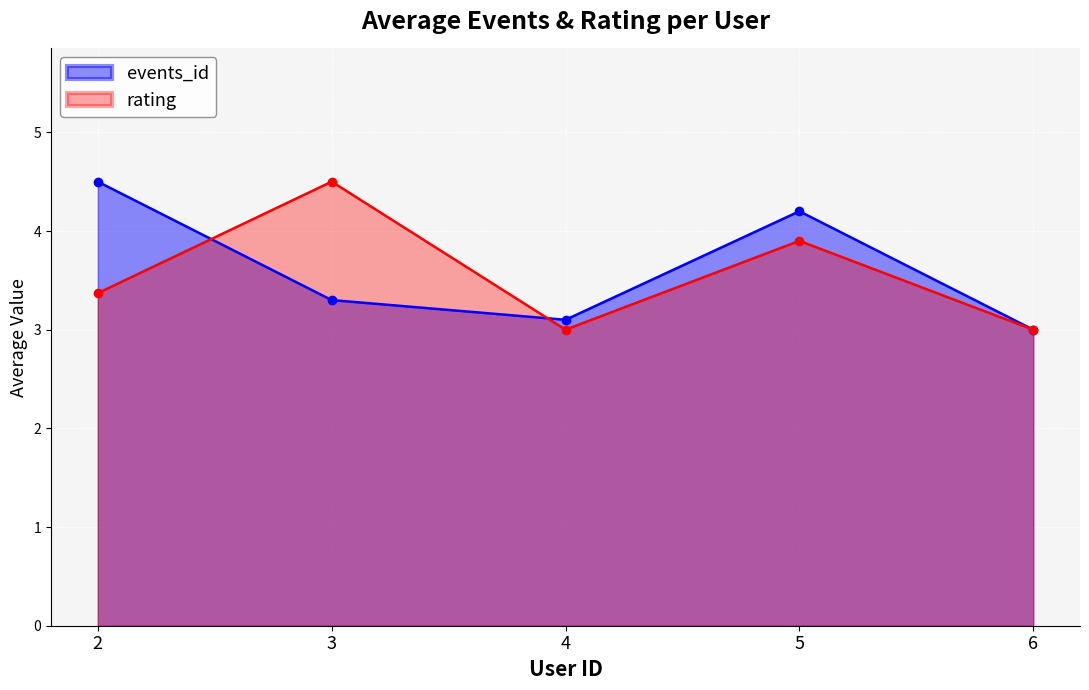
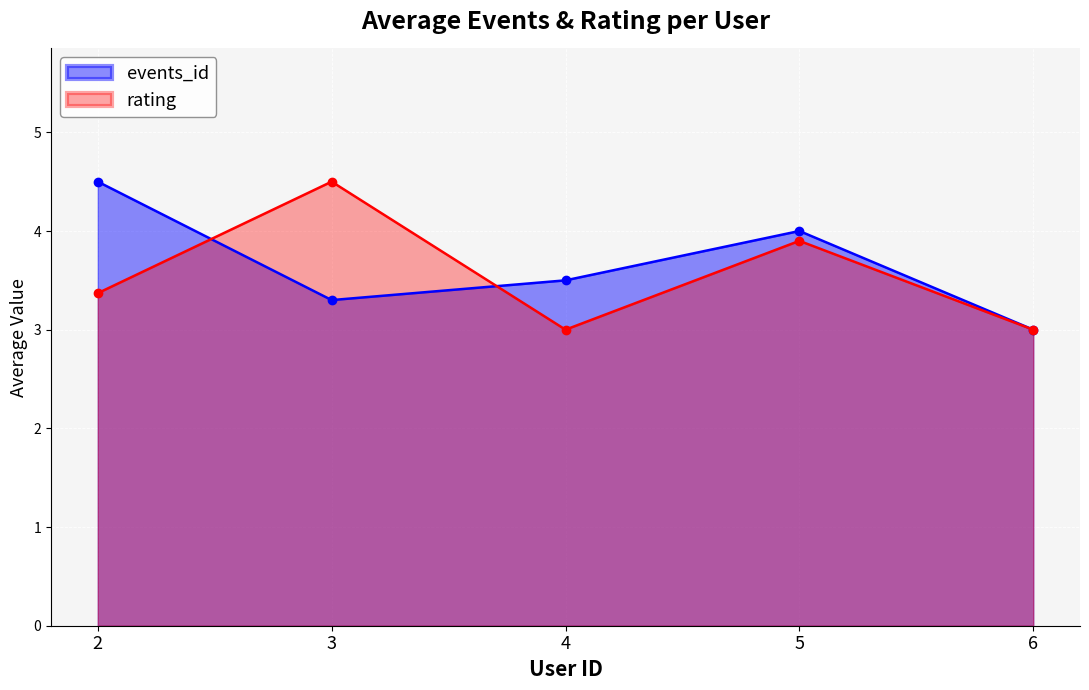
  {
    "events_id": {
      "2": 4.5,
      "3": 3.3,
-     "4": 3.1,
-     "5": 4.2
+     "4": 3.5,
+     "5": 4.0
    },
    "rating": {
      "2": 3.4,
      "3": 4.5,
      "4": 3.0,
      "5": 3.9
    }
  }
